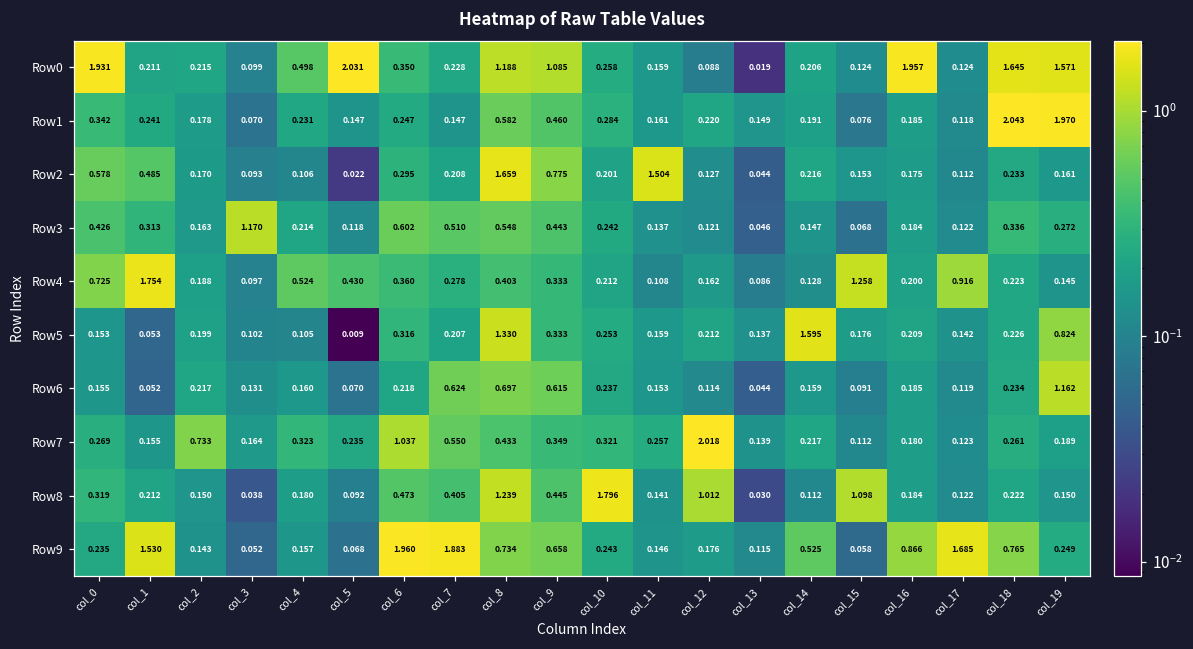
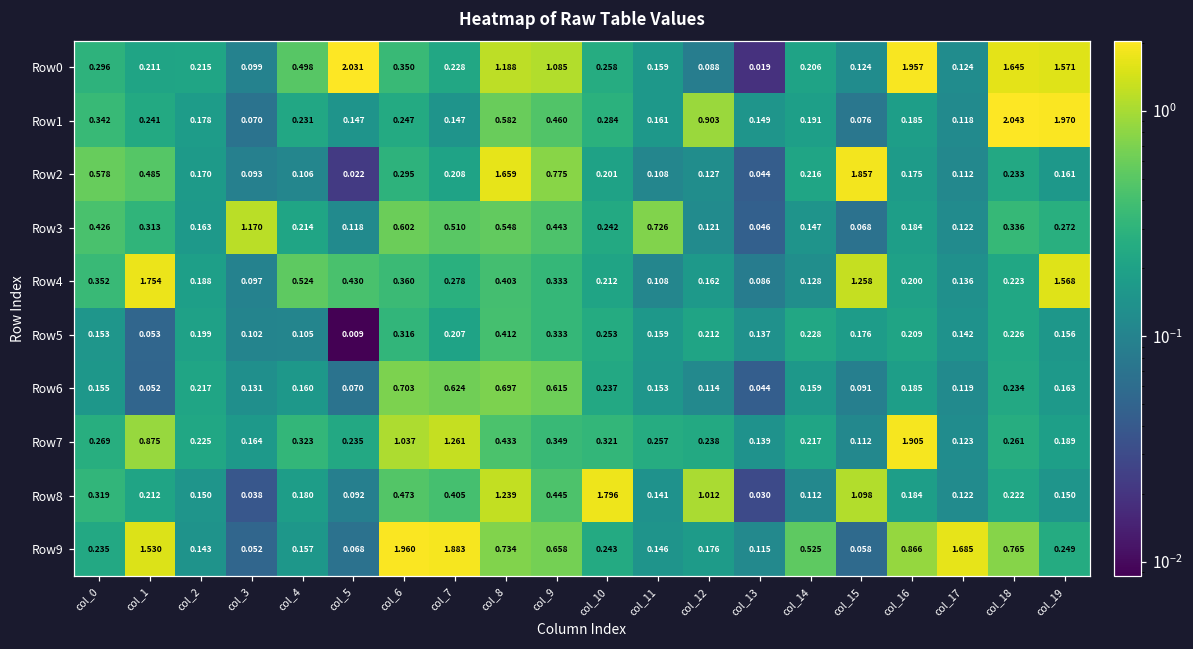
  {
    "Row0": {
-     "col_0": 1.931,
+     "col_0": 0.296,
      "col_1": 0.211,
      "col_2": 0.215,
      "col_3": 0.099,
      "col_4": 0.498,
      "col_5": 2.031,
      "col_6": 0.350,
      "col_7": 0.228,
      "col_8": 1.188,
      "col_9": 1.085,
      "col_10": 0.258,
      "col_11": 0.159,
      "col_12": 0.088,
      "col_13": 0.019,
      "col_14": 0.206,
      "col_15": 0.124,
      "col_16": 1.957,
      "col_17": 0.124,
      "col_18": 1.645,
      "col_19": 1.571
    },
    "Row1": {
      "col_0": 0.342,
      "col_1": 0.241,
      "col_2": 0.178,
      "col_3": 0.070,
      "col_4": 0.231,
      "col_5": 0.147,
      "col_6": 0.247,
      "col_7": 0.147,
      "col_8": 0.582,
      "col_9": 0.460,
      "col_10": 0.284,
      "col_11": 0.161,
-     "col_12": 0.220,
+     "col_12": 0.903,
      "col_13": 0.149,
      "col_14": 0.191,
      "col_15": 0.076,
      "col_16": 0.185,
      "col_17": 0.118,
      "col_18": 2.043,
      "col_19": 1.970
    },
    "Row2": {
      "col_0": 0.578,
      "col_1": 0.485,
      "col_2": 0.170,
      "col_3": 0.093,
      "col_4": 0.106,
      "col_5": 0.022,
      "col_6": 0.295,
      "col_7": 0.208,
      "col_8": 1.659,
      "col_9": 0.775,
      "col_10": 0.201,
-     "col_11": 1.504,
+     "col_11": 0.108,
      "col_12": 0.127,
      "col_13": 0.044,
      "col_14": 0.216,
-     "col_15": 0.153,
+     "col_15": 1.857,
      "col_16": 0.175,
      "col_17": 0.112,
      "col_18": 0.233,
      "col_19": 0.161
    },
    "Row3": {
      "col_0": 0.426,
      "col_1": 0.313,
      "col_2": 0.163,
      "col_3": 1.170,
      "col_4": 0.214,
      "col_5": 0.118,
      "col_6": 0.602,
      "col_7": 0.510,
      "col_8": 0.548,
      "col_9": 0.443,
      "col_10": 0.242,
-     "col_11": 0.137,
+     "col_11": 0.726,
      "col_12": 0.121,
      "col_13": 0.046,
      "col_14": 0.147,
      "col_15": 0.068,
      "col_16": 0.184,
      "col_17": 0.122,
      "col_18": 0.336,
      "col_19": 0.272
    },
    "Row4": {
-     "col_0": 0.725,
+     "col_0": 0.352,
      "col_1": 1.754,
      "col_2": 0.188,
      "col_3": 0.097,
      "col_4": 0.524,
      "col_5": 0.430,
      "col_6": 0.360,
      "col_7": 0.278,
      "col_8": 0.403,
      "col_9": 0.333,
      "col_10": 0.212,
      "col_11": 0.108,
      "col_12": 0.162,
      "col_13": 0.086,
      "col_14": 0.128,
      "col_15": 1.258,
      "col_16": 0.200,
-     "col_17": 0.916,
+     "col_17": 0.136,
      "col_18": 0.223,
-     "col_19": 0.145
+     "col_19": 1.568
    },
    "Row5": {
      "col_0": 0.153,
      "col_1": 0.053,
      "col_2": 0.199,
      "col_3": 0.102,
      "col_4": 0.105,
      "col_5": 0.009,
      "col_6": 0.316,
      "col_7": 0.207,
-     "col_8": 1.330,
+     "col_8": 0.412,
      "col_9": 0.333,
      "col_10": 0.253,
      "col_11": 0.159,
      "col_12": 0.212,
      "col_13": 0.137,
-     "col_14": 1.595,
+     "col_14": 0.228,
      "col_15": 0.176,
      "col_16": 0.209,
      "col_17": 0.142,
      "col_18": 0.226,
-     "col_19": 0.824
+     "col_19": 0.156
    },
    "Row6": {
      "col_0": 0.155,
      "col_1": 0.052,
      "col_2": 0.217,
      "col_3": 0.131,
      "col_4": 0.160,
      "col_5": 0.070,
-     "col_6": 0.218,
+     "col_6": 0.703,
      "col_7": 0.624,
      "col_8": 0.697,
      "col_9": 0.615,
      "col_10": 0.237,
      "col_11": 0.153,
      "col_12": 0.114,
      "col_13": 0.044,
      "col_14": 0.159,
      "col_15": 0.091,
      "col_16": 0.185,
      "col_17": 0.119,
      "col_18": 0.234,
-     "col_19": 1.162
+     "col_19": 0.163
    },
    "Row7": {
      "col_0": 0.269,
-     "col_1": 0.155,
-     "col_2": 0.733,
+     "col_1": 0.875,
+     "col_2": 0.225,
      "col_3": 0.164,
      "col_4": 0.323,
      "col_5": 0.235,
      "col_6": 1.037,
-     "col_7": 0.550,
+     "col_7": 1.261,
      "col_8": 0.433,
      "col_9": 0.349,
      "col_10": 0.321,
      "col_11": 0.257,
-     "col_12": 2.018,
+     "col_12": 0.238,
      "col_13": 0.139,
      "col_14": 0.217,
      "col_15": 0.112,
-     "col_16": 0.180,
+     "col_16": 1.905,
      "col_17": 0.123,
      "col_18": 0.261,
      "col_19": 0.189
    },
    "Row8": {
      "col_0": 0.319,
      "col_1": 0.212,
      "col_2": 0.150,
      "col_3": 0.038,
      "col_4": 0.180,
      "col_5": 0.092,
      "col_6": 0.473,
      "col_7": 0.405,
      "col_8": 1.239,
      "col_9": 0.445,
      "col_10": 1.796,
      "col_11": 0.141,
      "col_12": 1.012,
      "col_13": 0.030,
      "col_14": 0.112,
      "col_15": 1.098,
      "col_16": 0.184,
      "col_17": 0.122,
      "col_18": 0.222,
      "col_19": 0.150
    },
    "Row9": {
      "col_0": 0.235,
      "col_1": 1.530,
      "col_2": 0.143,
      "col_3": 0.052,
      "col_4": 0.157,
      "col_5": 0.068,
      "col_6": 1.960,
      "col_7": 1.883,
      "col_8": 0.734,
      "col_9": 0.658,
      "col_10": 0.243,
      "col_11": 0.146,
      "col_12": 0.176,
      "col_13": 0.115,
      "col_14": 0.525,
      "col_15": 0.058,
      "col_16": 0.866,
      "col_17": 1.685,
      "col_18": 0.765,
      "col_19": 0.249
    }
  }
